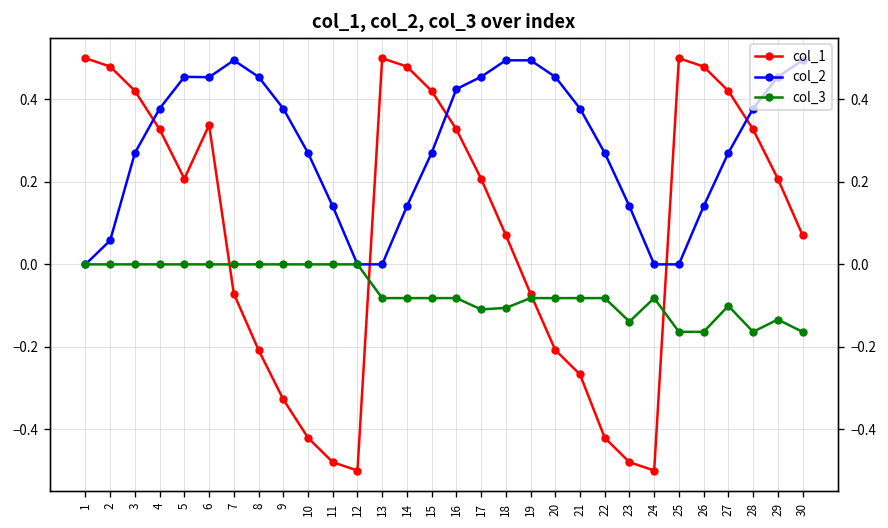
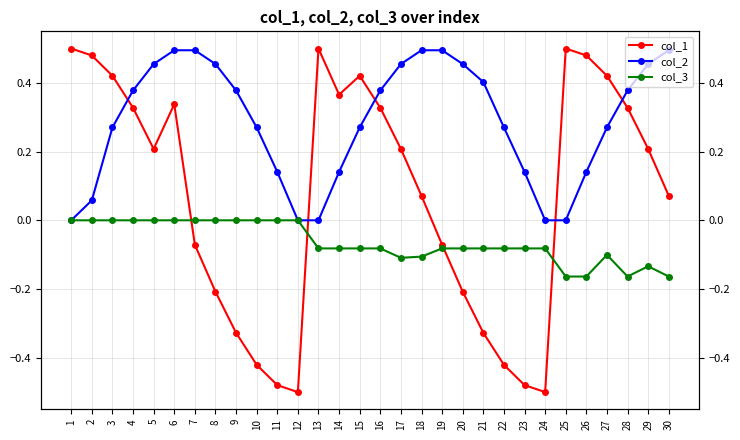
  {
    "col_1": {
      "1": 0.50,
      "2": 0.48,
      "3": 0.42,
      "4": 0.33,
      "5": 0.21,
      "6": 0.34,
      "7": -0.07,
      "8": -0.21,
      "9": -0.33,
      "10": -0.42,
      "11": -0.48,
      "12": -0.50,
      "13": 0.50,
-     "14": 0.48,
+     "14": 0.37,
      "15": 0.42,
      "16": 0.33,
      "17": 0.21,
      "18": 0.07,
      "19": -0.07,
      "20": -0.21,
-     "21": -0.27,
+     "21": -0.33,
      "22": -0.42,
      "23": -0.48,
      "24": -0.50,
      "25": 0.50,
      "26": 0.48,
      "27": 0.42,
      "28": 0.33,
      "29": 0.21,
      "30": 0.07
    },
    "col_2": {
      "2": 0.06,
      "3": 0.27,
      "4": 0.38,
      "5": 0.45,
-     "6": 0.45,
+     "6": 0.49,
      "7": 0.49,
      "8": 0.45,
      "9": 0.38,
      "10": 0.27,
      "11": 0.14,
      "13": 0.00,
      "14": 0.14,
      "15": 0.27,
-     "16": 0.43,
+     "16": 0.38,
      "17": 0.45,
      "18": 0.49,
      "19": 0.49,
      "20": 0.45,
-     "21": 0.38,
+     "21": 0.40,
      "22": 0.27,
      "23": 0.14,
      "24": 0.00,
      "25": 0.00,
      "26": 0.14,
      "27": 0.27,
      "28": 0.38
    },
    "col_3": {
      "2": 0.00,
      "3": 0.00,
      "4": 0.00,
      "5": 0.00,
      "6": 0.00,
      "7": 0.00,
      "8": 0.00,
      "9": 0.00,
      "10": 0.00,
      "11": 0.00,
      "13": -0.08,
      "14": -0.08,
      "15": -0.08,
      "16": -0.08,
      "17": -0.11,
      "18": -0.11,
      "19": -0.08,
      "20": -0.08,
      "21": -0.08,
      "22": -0.08,
-     "23": -0.14,
+     "23": -0.08,
      "24": -0.08,
      "25": -0.16,
      "26": -0.16,
      "27": -0.10,
      "28": -0.16,
      "29": -0.13,
      "30": -0.16
    }
  }
